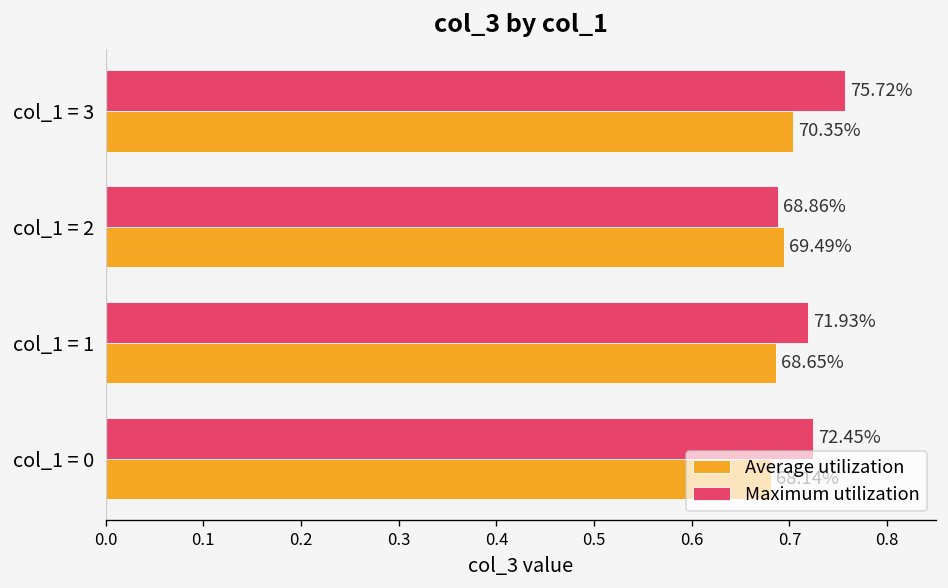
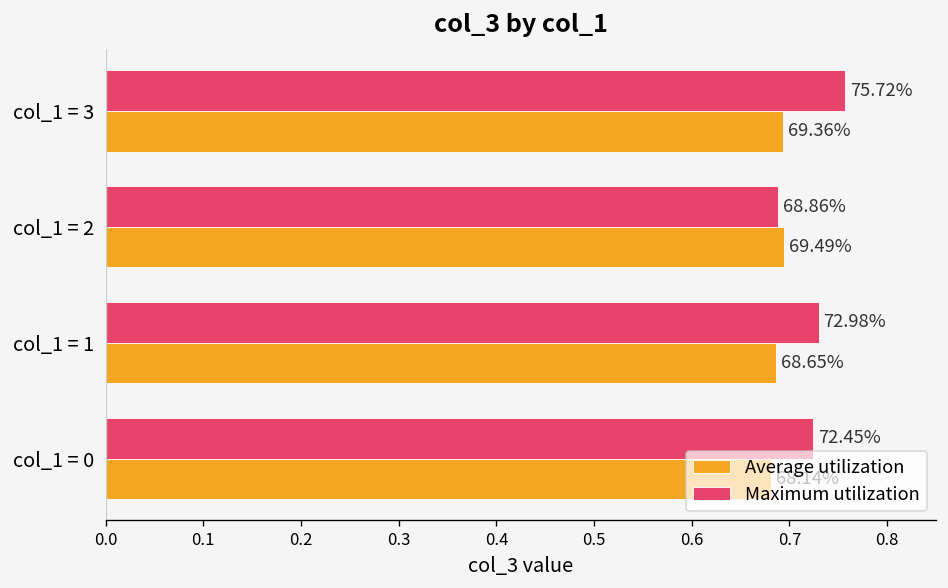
  {
    "Average utilization": {
-     "col_1 = 3": "70.35%",
+     "col_1 = 3": "69.36%",
      "col_1 = 2": "69.49%",
      "col_1 = 1": "68.65%"
    },
    "Maximum utilization": {
      "col_1 = 3": "75.72%",
      "col_1 = 2": "68.86%",
-     "col_1 = 1": "71.93%"
+     "col_1 = 1": "72.98%"
    }
  }
